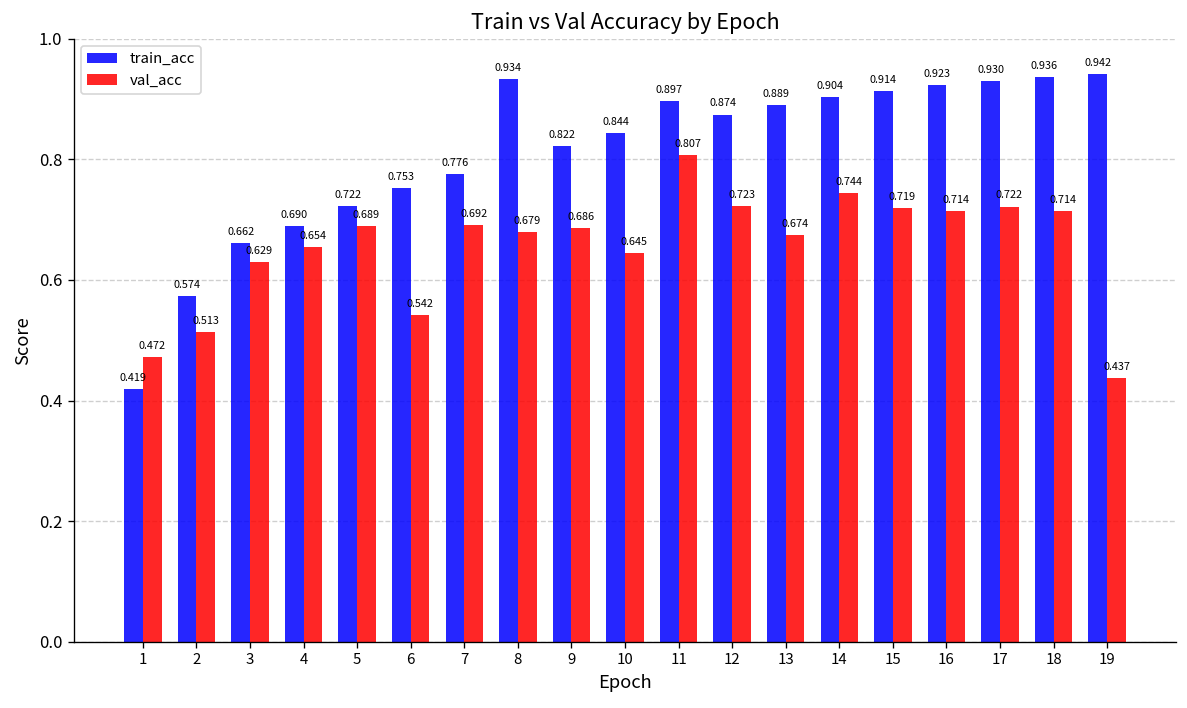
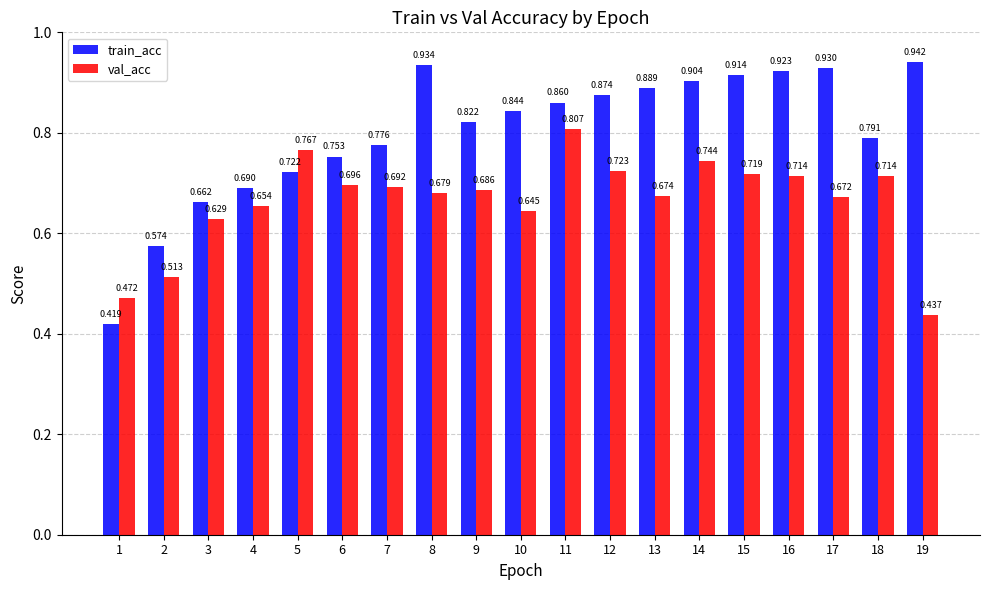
  {
    "train_acc": {
      "1": 0.419,
      "2": 0.574,
      "3": 0.662,
      "4": 0.690,
      "5": 0.722,
      "6": 0.753,
      "7": 0.776,
      "8": 0.934,
      "9": 0.822,
      "10": 0.844,
-     "11": 0.897,
+     "11": 0.860,
      "12": 0.874,
      "13": 0.889,
      "14": 0.904,
      "15": 0.914,
      "16": 0.923,
      "17": 0.930,
-     "18": 0.936,
+     "18": 0.791,
      "19": 0.942
    },
    "val_acc": {
      "1": 0.472,
      "2": 0.513,
      "3": 0.629,
      "4": 0.654,
-     "5": 0.689,
-     "6": 0.542,
+     "5": 0.767,
+     "6": 0.696,
      "7": 0.692,
      "8": 0.679,
      "9": 0.686,
      "10": 0.645,
      "11": 0.807,
      "12": 0.723,
      "13": 0.674,
      "14": 0.744,
      "15": 0.719,
      "16": 0.714,
-     "17": 0.722,
+     "17": 0.672,
      "18": 0.714,
      "19": 0.437
    }
  }
